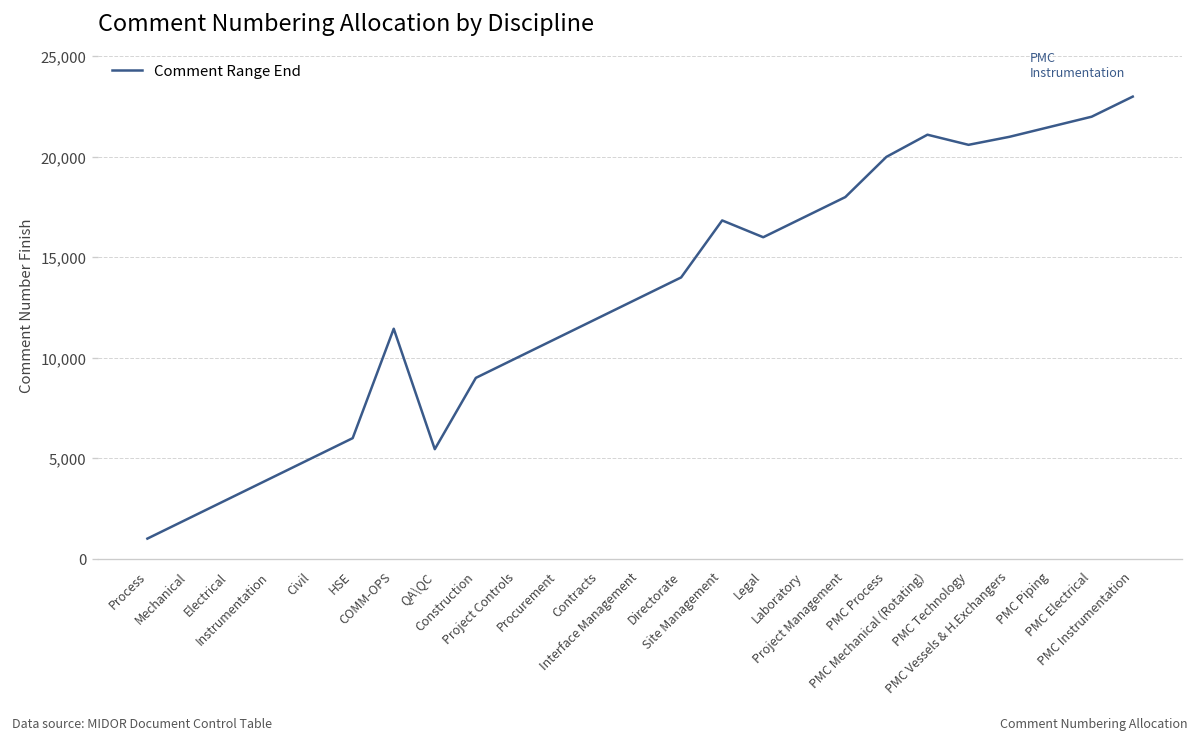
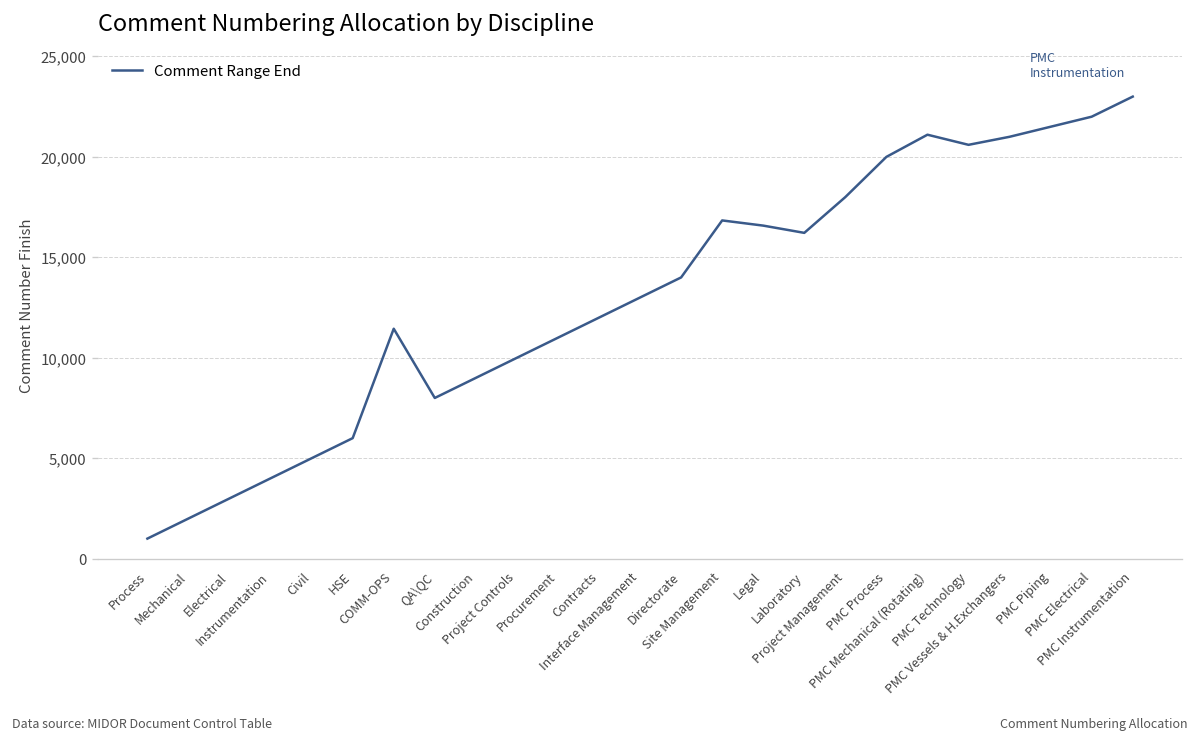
  {
    "Process": "1,000",
    "Mechanical": "2,000",
    "Electrical": "3,000",
    "Instrumentation": "4,000",
    "Civil": "5,000",
    "HSE": "6,000",
    "COMM-OPS": "11,400",
-   "QA\\QC": "5,500",
+   "QA\\QC": "8,000",
    "Construction": "9,000",
    "Project Controls": "10,000",
    "Procurement": "11,000",
    "Contracts": "12,000",
    "Interface Management": "13,000",
    "Directorate": "14,000",
    "Site Management": "16,800",
-   "Legal": "16,000",
-   "Laboratory": "17,000",
+   "Legal": "16,600",
+   "Laboratory": "16,200",
    "Project Management": "18,000",
    "PMC Process": "20,000",
    "PMC Mechanical (Rotating)": "21,100",
    "PMC Technology": "20,600",
    "PMC Vessels & H.Exchangers": "21,000",
    "PMC Piping": "21,500",
    "PMC Electrical": "22,000",
    "PMC Instrumentation": "23,000"
  }
